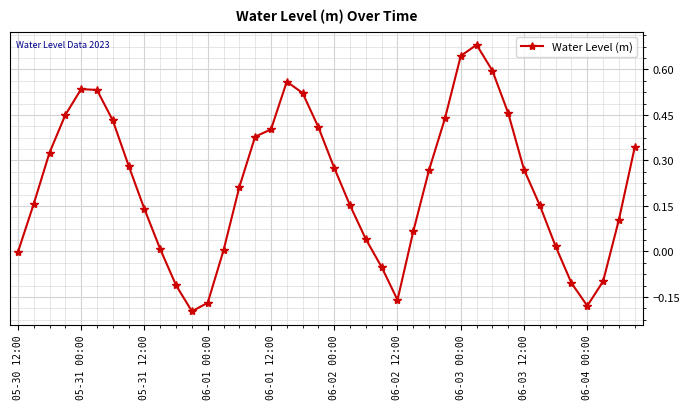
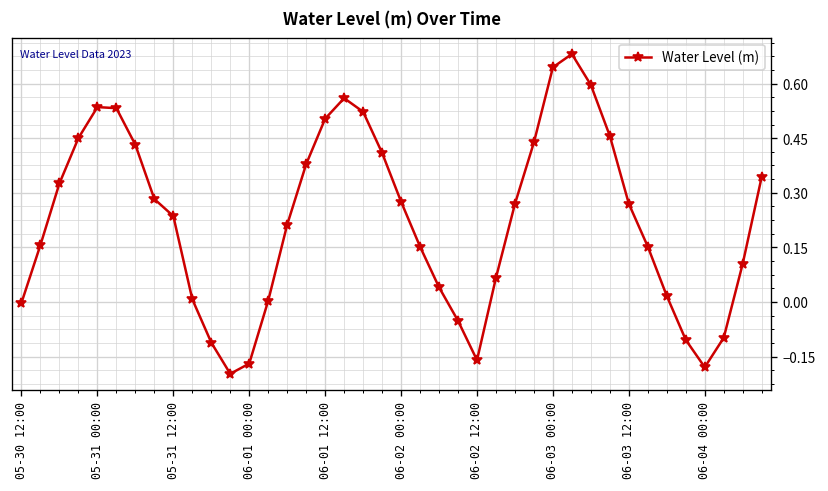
  {
    "05-30 12:00": 0.00,
    "05-31 00:00": 0.54,
-   "05-31 12:00": 0.14,
+   "05-31 12:00": 0.24,
    "06-01 00:00": -0.17,
-   "06-01 12:00": 0.40,
+   "06-01 12:00": 0.50,
    "06-02 00:00": 0.28,
    "06-02 12:00": -0.16,
    "06-03 00:00": 0.64,
    "06-03 12:00": 0.27,
    "06-04 00:00": -0.18
  }
